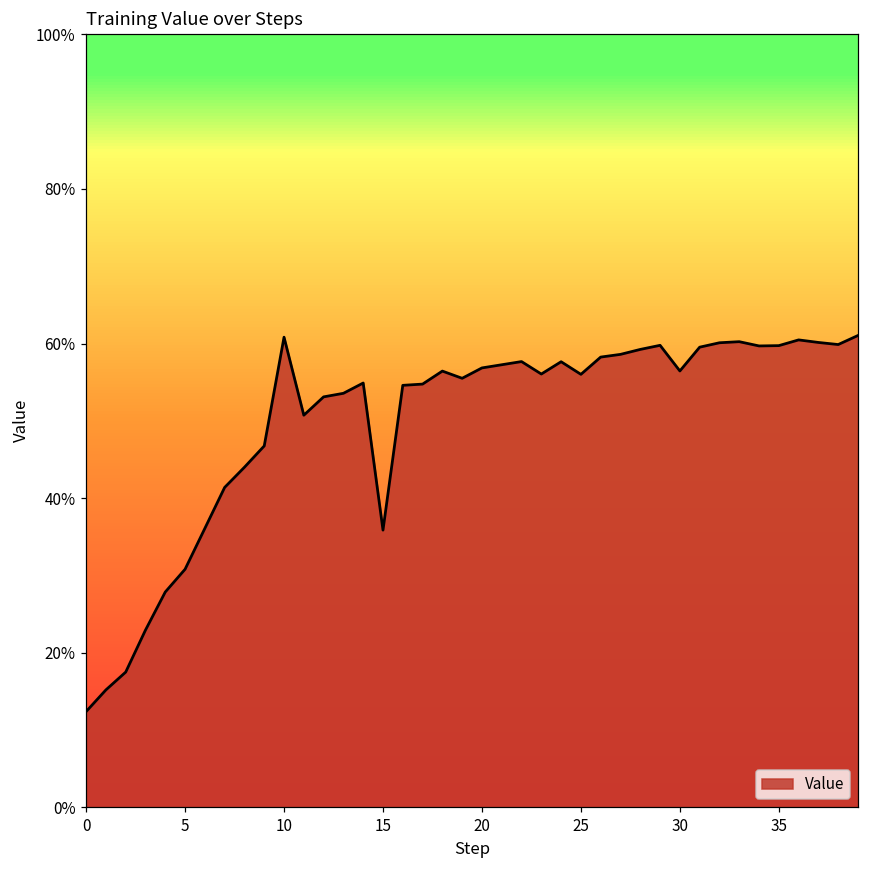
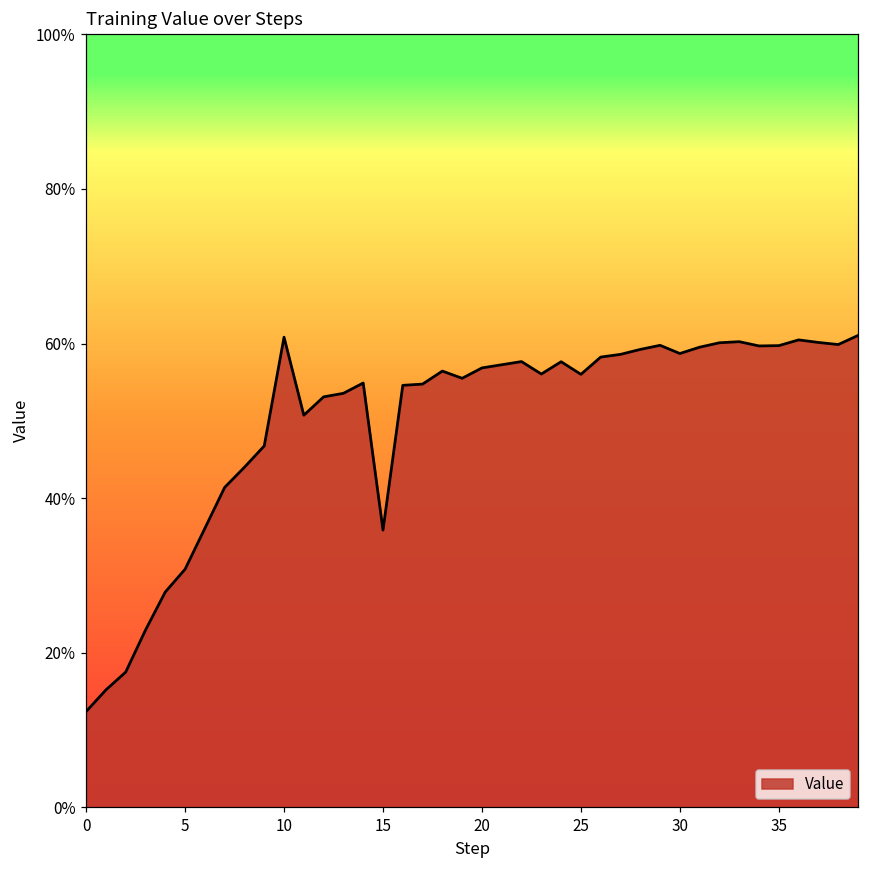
  {
    "0": "12%",
    "5": "31%",
    "10": "61%",
    "15": "36%",
    "20": "57%",
    "25": "56%",
-   "30": "56%",
+   "30": "59%",
    "35": "60%"
  }
